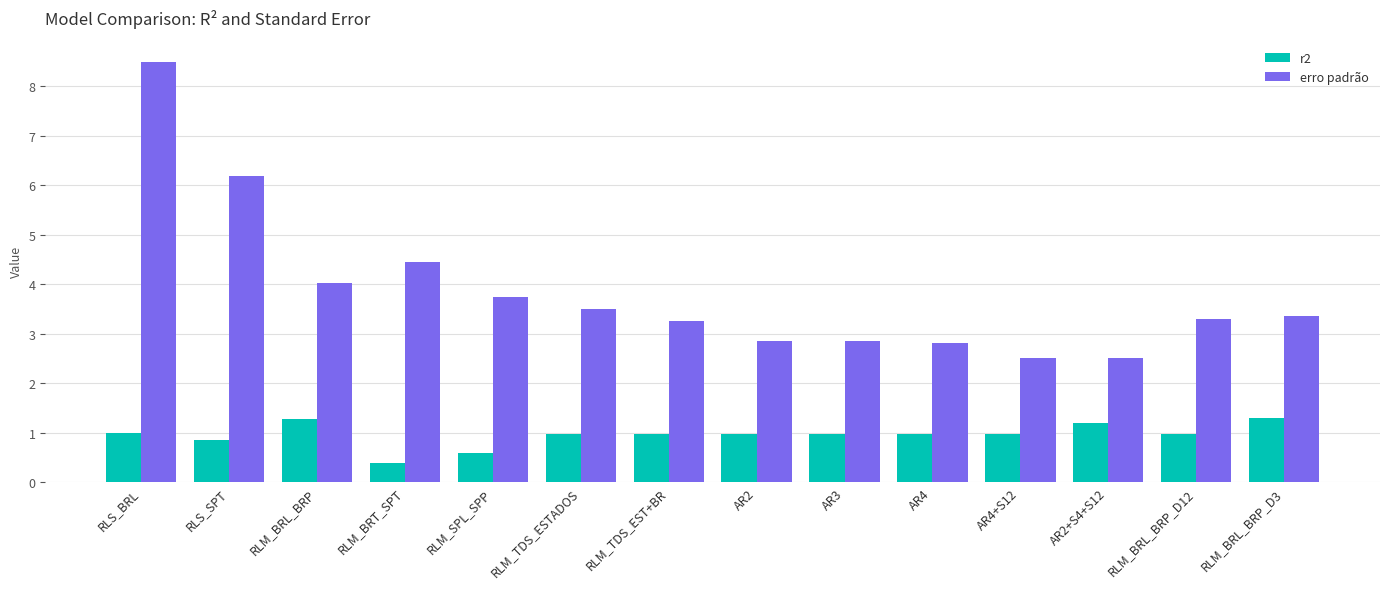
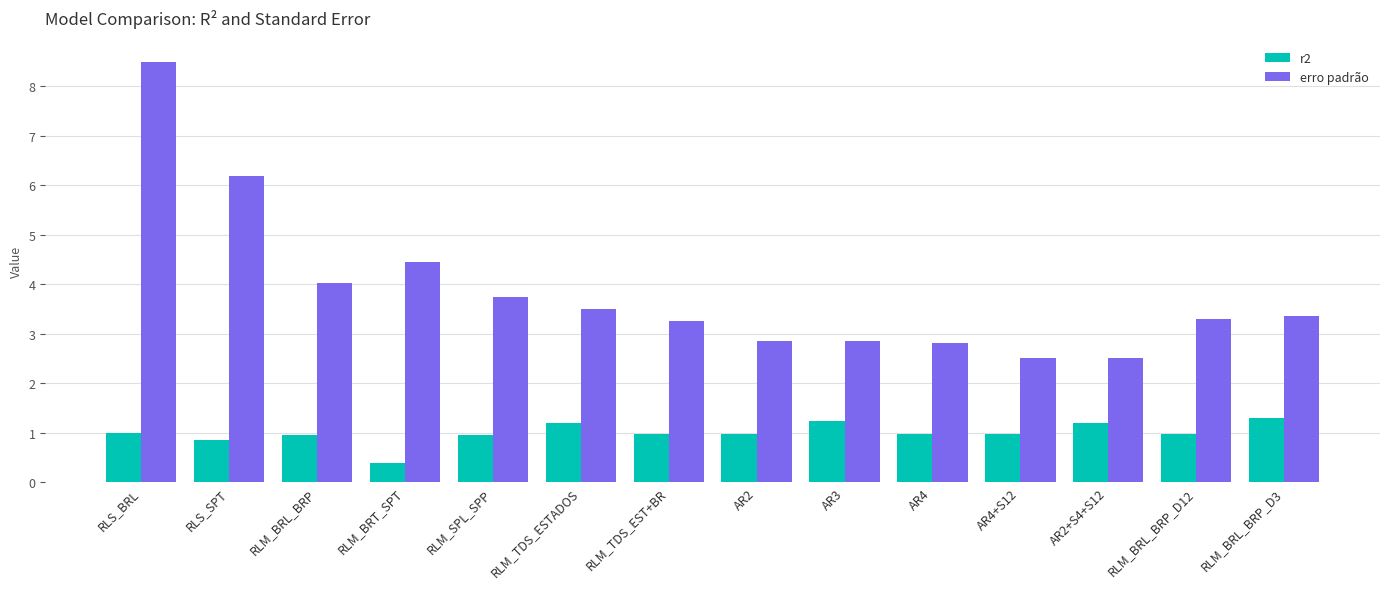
  {
    "r2": {
      "RLS_BRL": 1.0,
      "RLS_SPT": 0.9,
-     "RLM_BRL_BRP": 1.3,
+     "RLM_BRL_BRP": 0.9,
      "RLM_BRT_SPT": 0.4,
-     "RLM_SPL_SPP": 0.6,
-     "RLM_TDS_ESTADOS": 1.0,
+     "RLM_SPL_SPP": 1.0,
+     "RLM_TDS_ESTADOS": 1.2,
      "RLM_TDS_EST+BR": 1.0,
      "AR2": 1.0,
-     "AR3": 1.0,
+     "AR3": 1.2,
      "AR4": 1.0,
      "AR4+S12": 1.0,
      "AR2+S4+S12": 1.2,
      "RLM_BRL_BRP_D12": 1.0,
      "RLM_BRL_BRP_D3": 1.3
    },
    "erro padrão": {
      "RLS_BRL": 8.5,
      "RLS_SPT": 6.2,
      "RLM_BRL_BRP": 4.0,
      "RLM_BRT_SPT": 4.4,
      "RLM_SPL_SPP": 3.7,
      "RLM_TDS_ESTADOS": 3.5,
      "RLM_TDS_EST+BR": 3.3,
      "AR2": 2.8,
      "AR3": 2.9,
      "AR4": 2.8,
      "AR4+S12": 2.5,
      "AR2+S4+S12": 2.5,
      "RLM_BRL_BRP_D12": 3.3,
      "RLM_BRL_BRP_D3": 3.4
    }
  }
